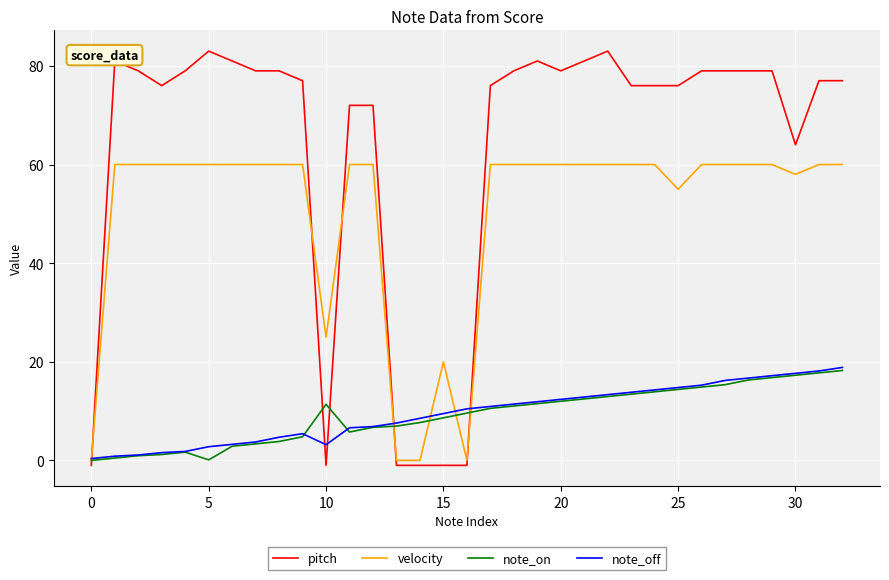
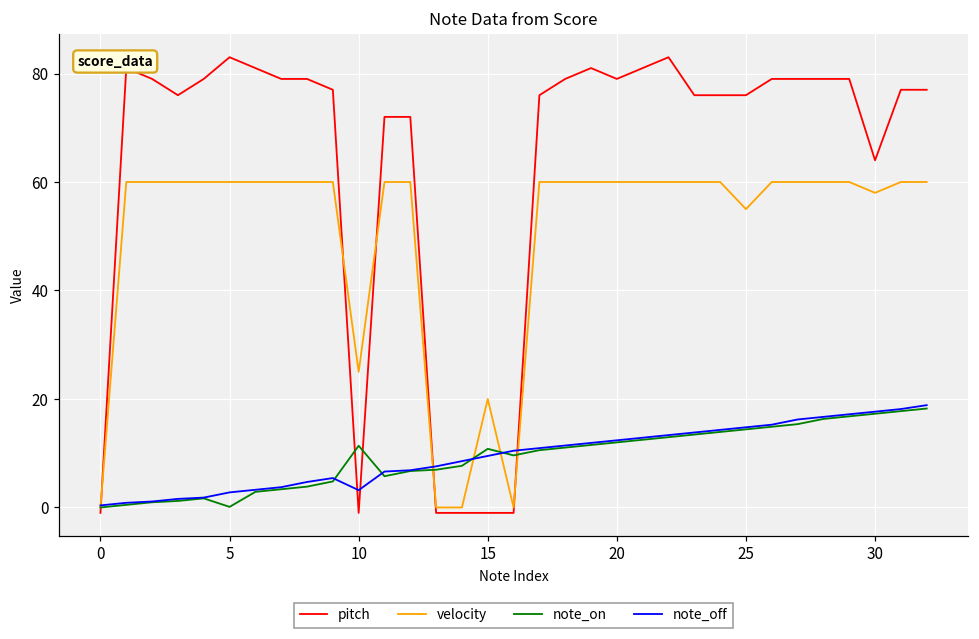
  {
    "pitch": {
      "0": -1,
      "5": 83,
      "10": -1,
      "15": -1,
      "20": 79,
      "25": 76,
      "30": 64
    },
    "velocity": {
      "5": 60,
      "10": 25,
      "15": 20,
      "20": 60,
      "25": 55,
      "30": 58
    },
    "note_on": {
      "5": 0,
      "10": 11,
-     "15": 9
+     "15": 11
    },
    "note_off": {
      "5": 3,
      "10": 3,
      "15": 10
    }
  }
